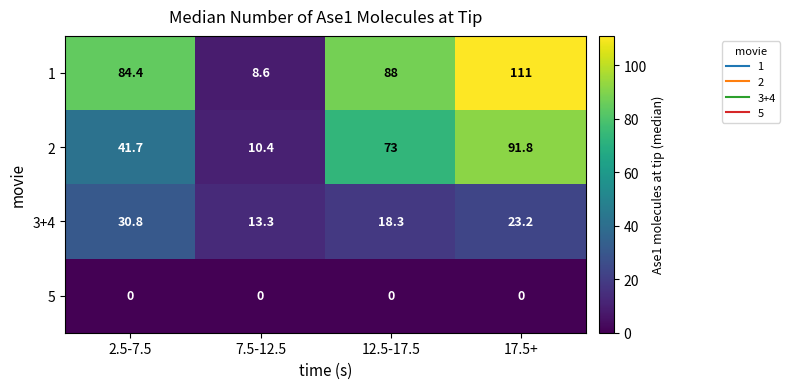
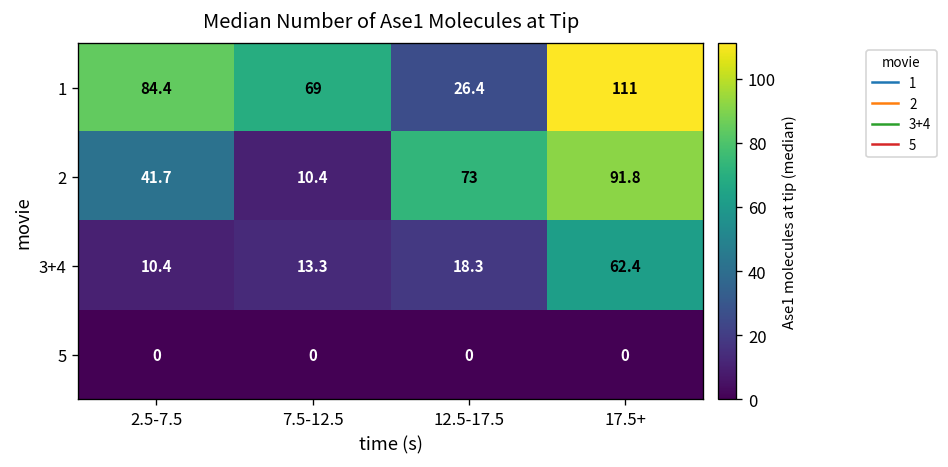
  {
    "1": {
      "2.5-7.5": 84.4,
-     "7.5-12.5": 8.6,
-     "12.5-17.5": 88,
+     "7.5-12.5": 69,
+     "12.5-17.5": 26.4,
      "17.5+": 111
    },
    "2": {
      "2.5-7.5": 41.7,
      "7.5-12.5": 10.4,
      "12.5-17.5": 73,
      "17.5+": 91.8
    },
    "3+4": {
-     "2.5-7.5": 30.8,
+     "2.5-7.5": 10.4,
      "7.5-12.5": 13.3,
      "12.5-17.5": 18.3,
-     "17.5+": 23.2
+     "17.5+": 62.4
    },
    "5": {
      "2.5-7.5": 0,
      "7.5-12.5": 0,
      "12.5-17.5": 0,
      "17.5+": 0
    }
  }
